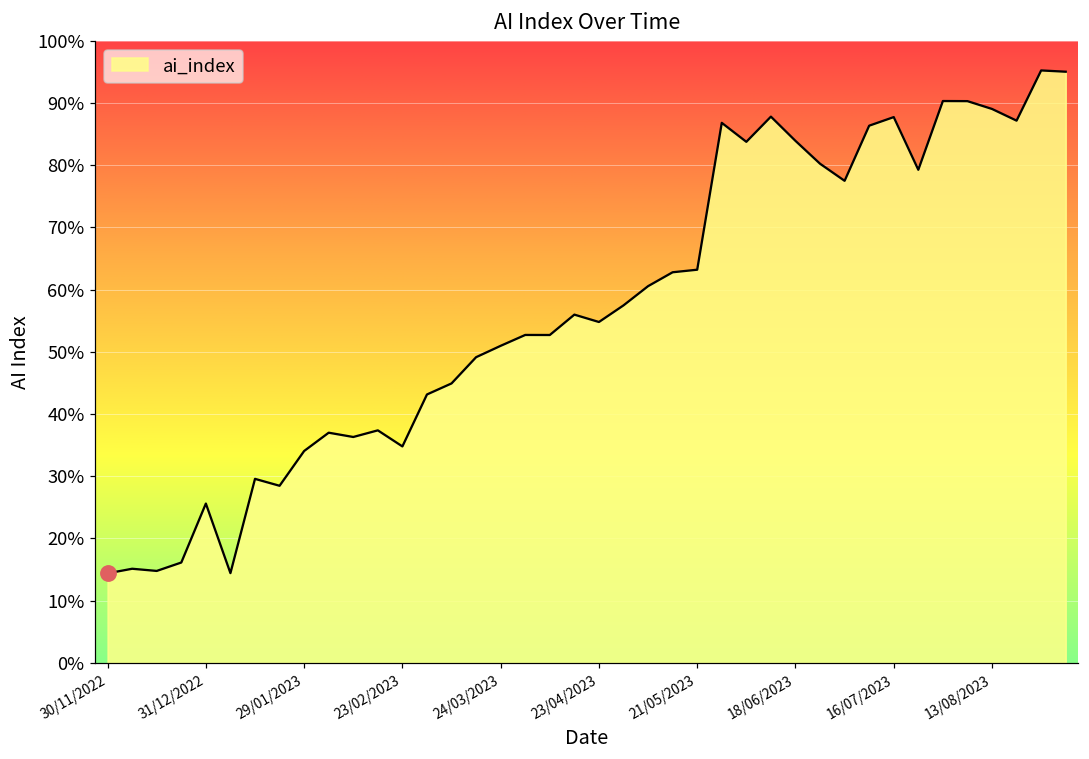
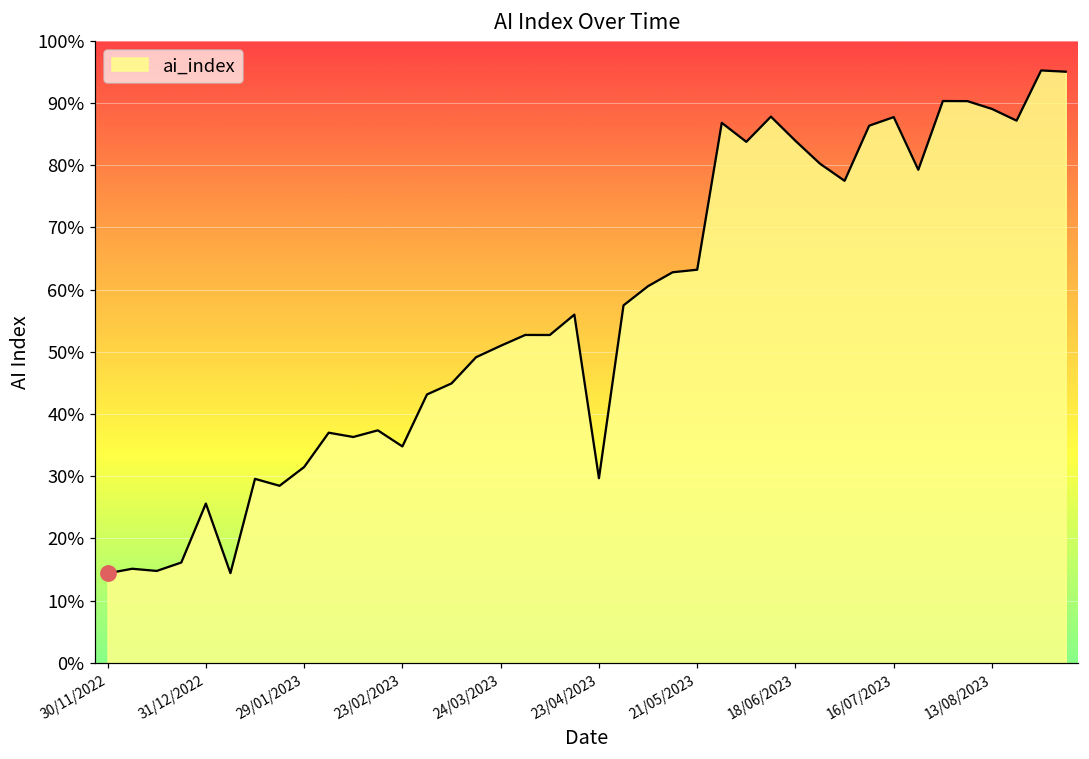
  {
    "ai_index": {
      "31/12/2022": "26%",
-     "29/01/2023": "34%",
+     "29/01/2023": "31%",
      "23/02/2023": "35%",
      "24/03/2023": "51%",
-     "23/04/2023": "55%",
+     "23/04/2023": "30%",
      "21/05/2023": "63%",
      "18/06/2023": "84%",
      "16/07/2023": "88%",
      "13/08/2023": "89%"
    }
  }
